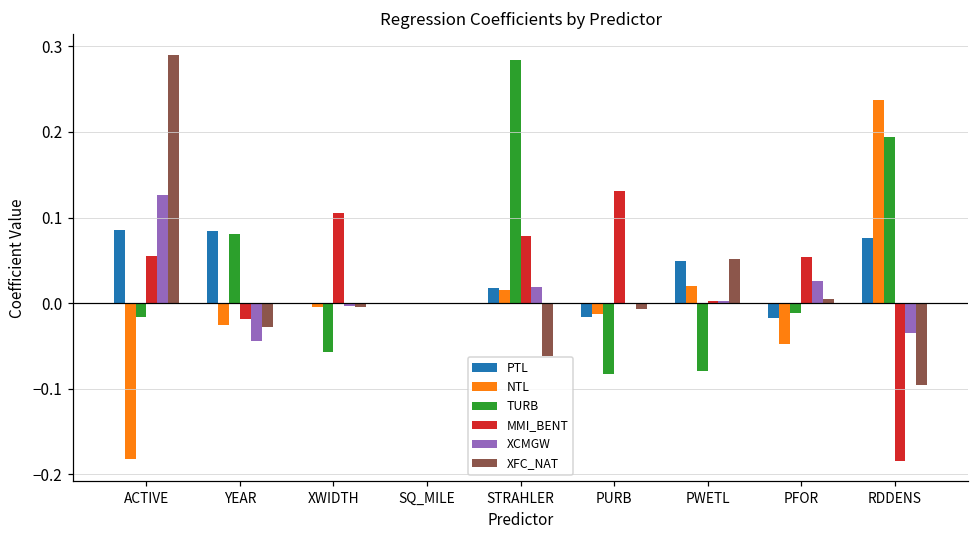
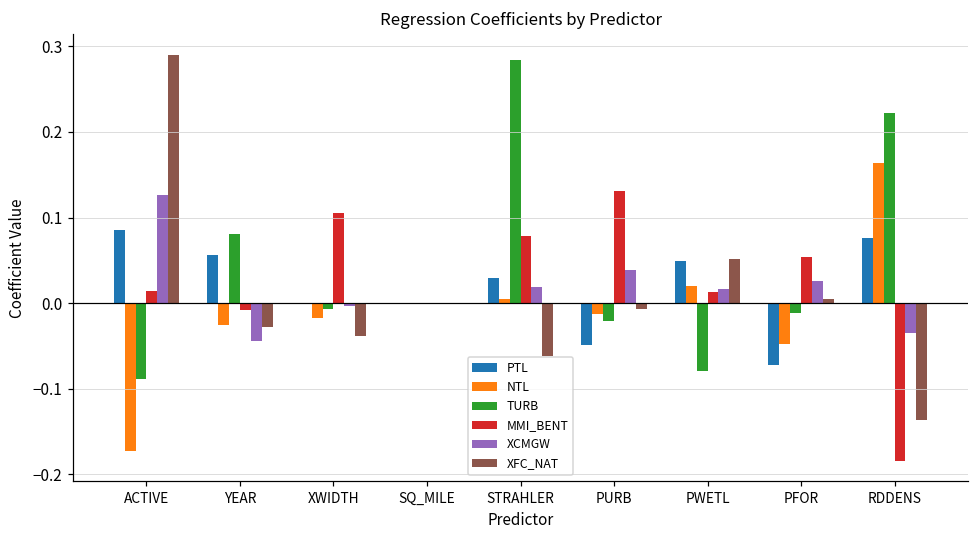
  {
    "PTL": {
      "ACTIVE": 0.08,
-     "YEAR": 0.08,
-     "STRAHLER": 0.02,
-     "PURB": -0.02,
+     "YEAR": 0.06,
+     "STRAHLER": 0.03,
+     "PURB": -0.05,
      "PWETL": 0.05,
-     "PFOR": -0.02,
+     "PFOR": -0.07,
      "RDDENS": 0.08
    },
    "NTL": {
-     "ACTIVE": -0.18,
+     "ACTIVE": -0.17,
      "YEAR": -0.03,
-     "XWIDTH": 0.00,
-     "STRAHLER": 0.02,
+     "XWIDTH": -0.02,
+     "STRAHLER": 0.01,
      "PURB": -0.01,
      "PWETL": 0.02,
      "PFOR": -0.05,
-     "RDDENS": 0.24
+     "RDDENS": 0.16
    },
    "TURB": {
-     "ACTIVE": -0.02,
+     "ACTIVE": -0.09,
      "YEAR": 0.08,
-     "XWIDTH": -0.06,
+     "XWIDTH": -0.01,
      "STRAHLER": 0.28,
-     "PURB": -0.08,
+     "PURB": -0.02,
      "PWETL": -0.08,
      "PFOR": -0.01,
-     "RDDENS": 0.19
+     "RDDENS": 0.22
    },
    "MMI_BENT": {
-     "ACTIVE": 0.06,
-     "YEAR": -0.02,
+     "ACTIVE": 0.01,
+     "YEAR": -0.01,
      "XWIDTH": 0.10,
      "STRAHLER": 0.08,
      "PURB": 0.13,
-     "PWETL": 0.00,
+     "PWETL": 0.01,
      "PFOR": 0.05,
      "RDDENS": -0.18
    },
    "XCMGW": {
      "ACTIVE": 0.13,
      "YEAR": -0.04,
      "XWIDTH": 0.00,
      "STRAHLER": 0.02,
-     "PURB": 0.00,
-     "PWETL": 0.00,
+     "PURB": 0.04,
+     "PWETL": 0.02,
      "PFOR": 0.03,
      "RDDENS": -0.04
    },
    "XFC_NAT": {
      "ACTIVE": 0.29,
      "YEAR": -0.03,
-     "XWIDTH": 0.00,
+     "XWIDTH": -0.04,
      "STRAHLER": -0.06,
      "PURB": -0.01,
      "PWETL": 0.05,
      "PFOR": 0.01,
-     "RDDENS": -0.10
+     "RDDENS": -0.14
    }
  }
